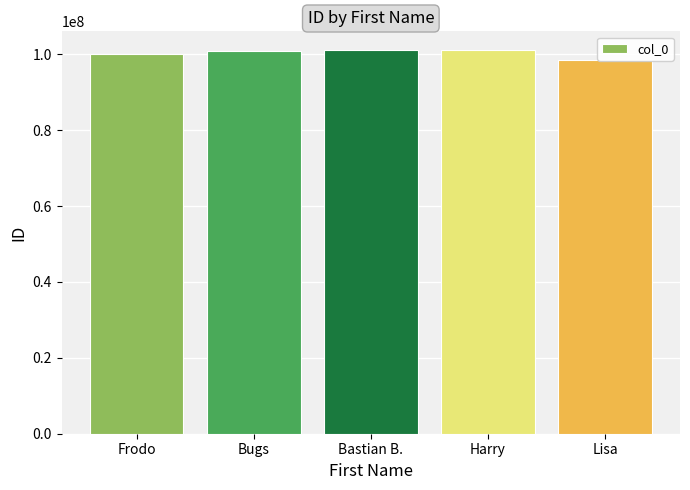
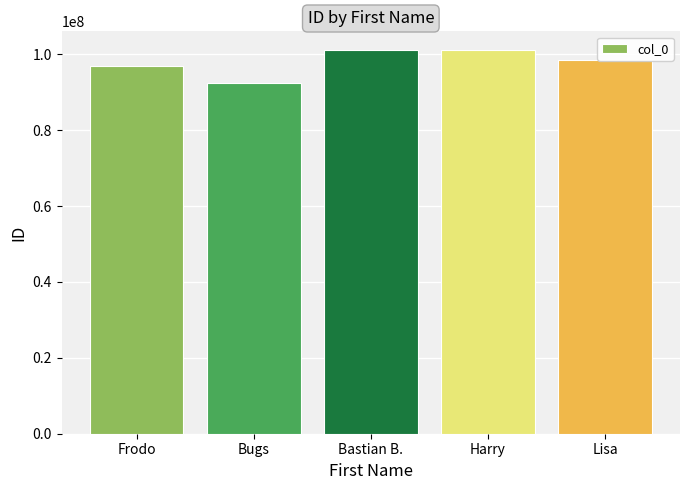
  {
-   "Frodo": 100000000,
-   "Bugs": 101000000,
+   "Frodo": 97000000,
+   "Bugs": 93000000,
    "Bastian B.": 101000000,
    "Harry": 101000000
  }
